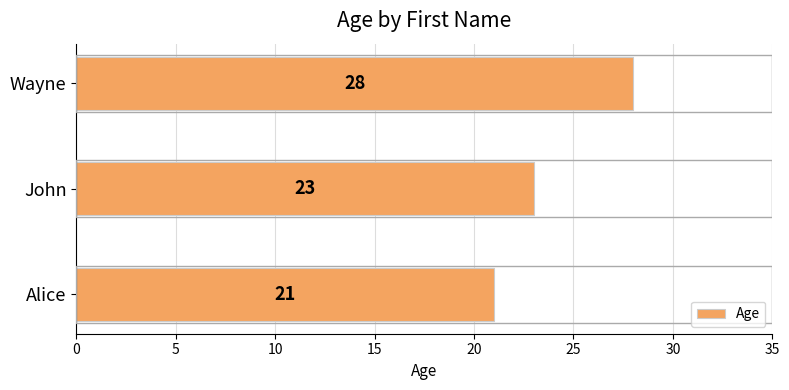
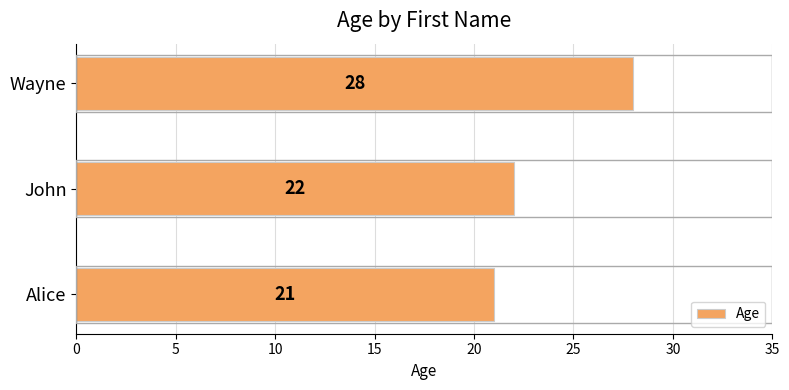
  {
    "Wayne": 28,
-   "John": 23,
+   "John": 22,
    "Alice": 21
  }
